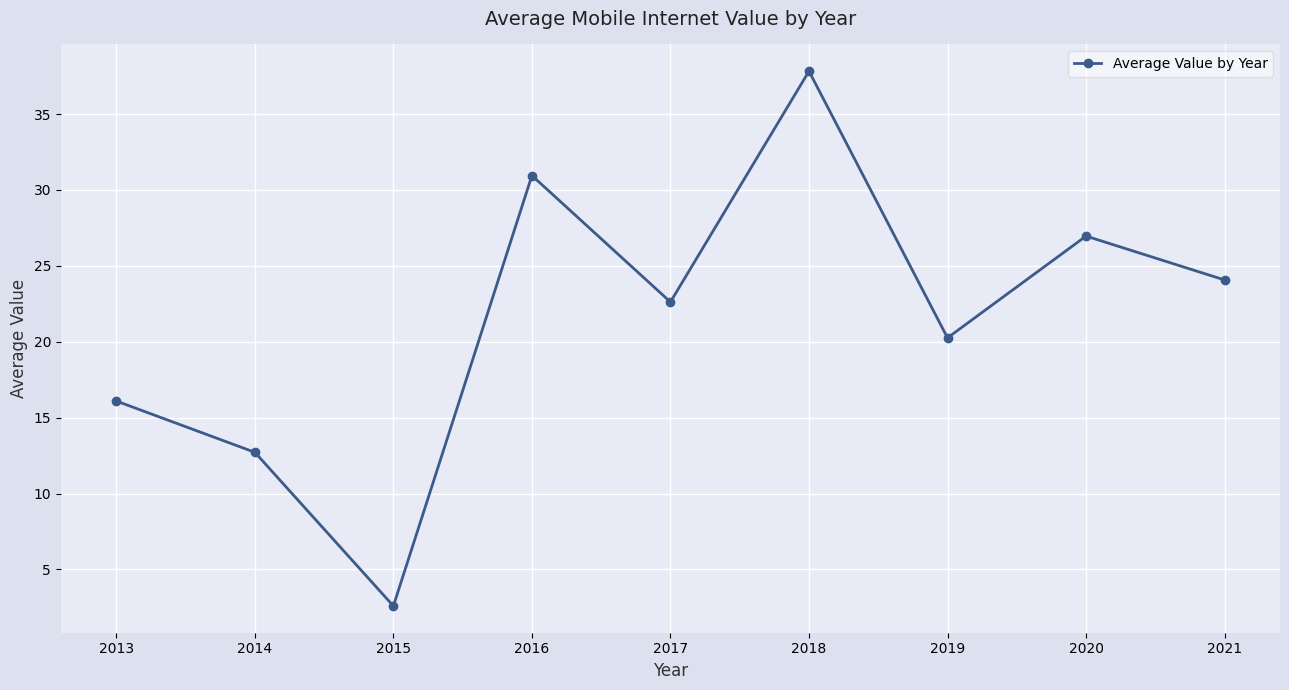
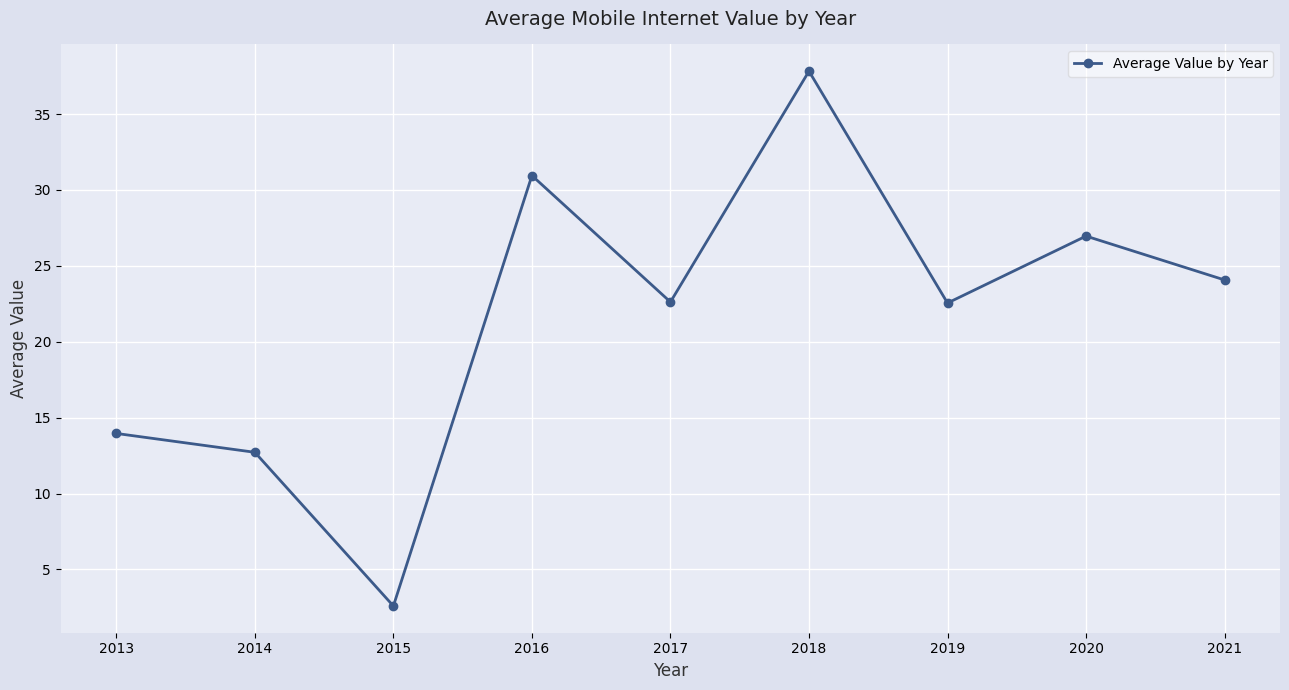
  {
-   "2013": 16.1,
+   "2013": 14.0,
    "2014": 12.7,
    "2015": 2.6,
    "2016": 30.9,
    "2017": 22.6,
    "2018": 37.8,
-   "2019": 20.3,
+   "2019": 22.6,
    "2020": 27.0,
    "2021": 24.1
  }
